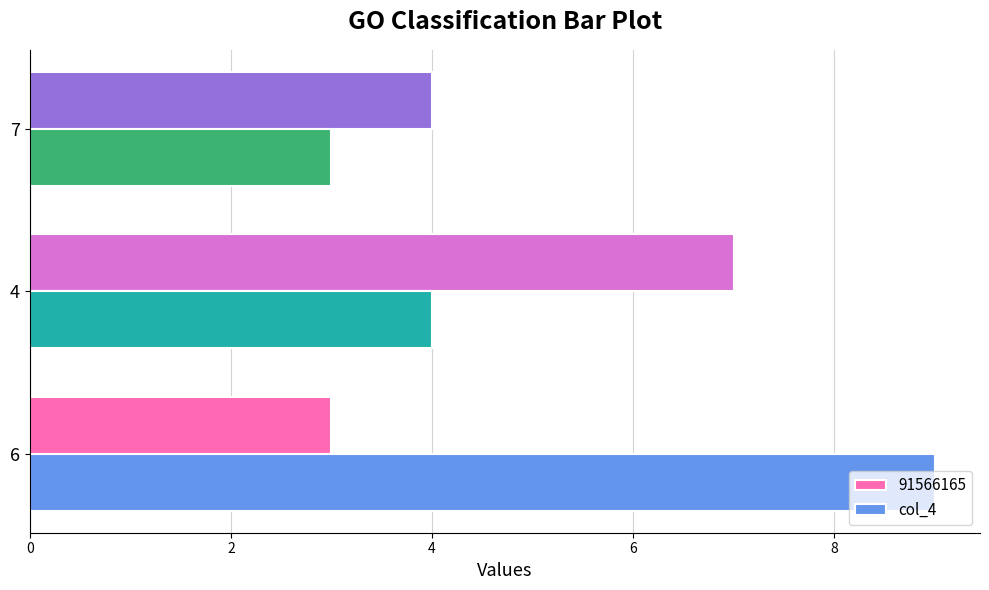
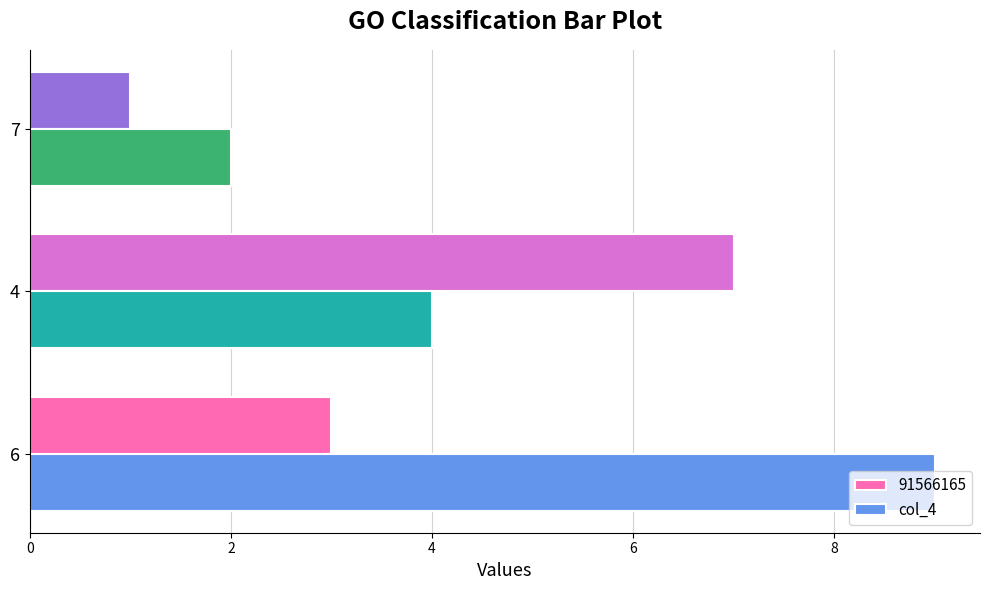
  {
    "91566165": {
-     "7": 4,
+     "7": 1,
      "4": 7,
      "6": 3
    },
    "col_4": {
-     "7": 3,
+     "7": 2,
      "4": 4
    }
  }
